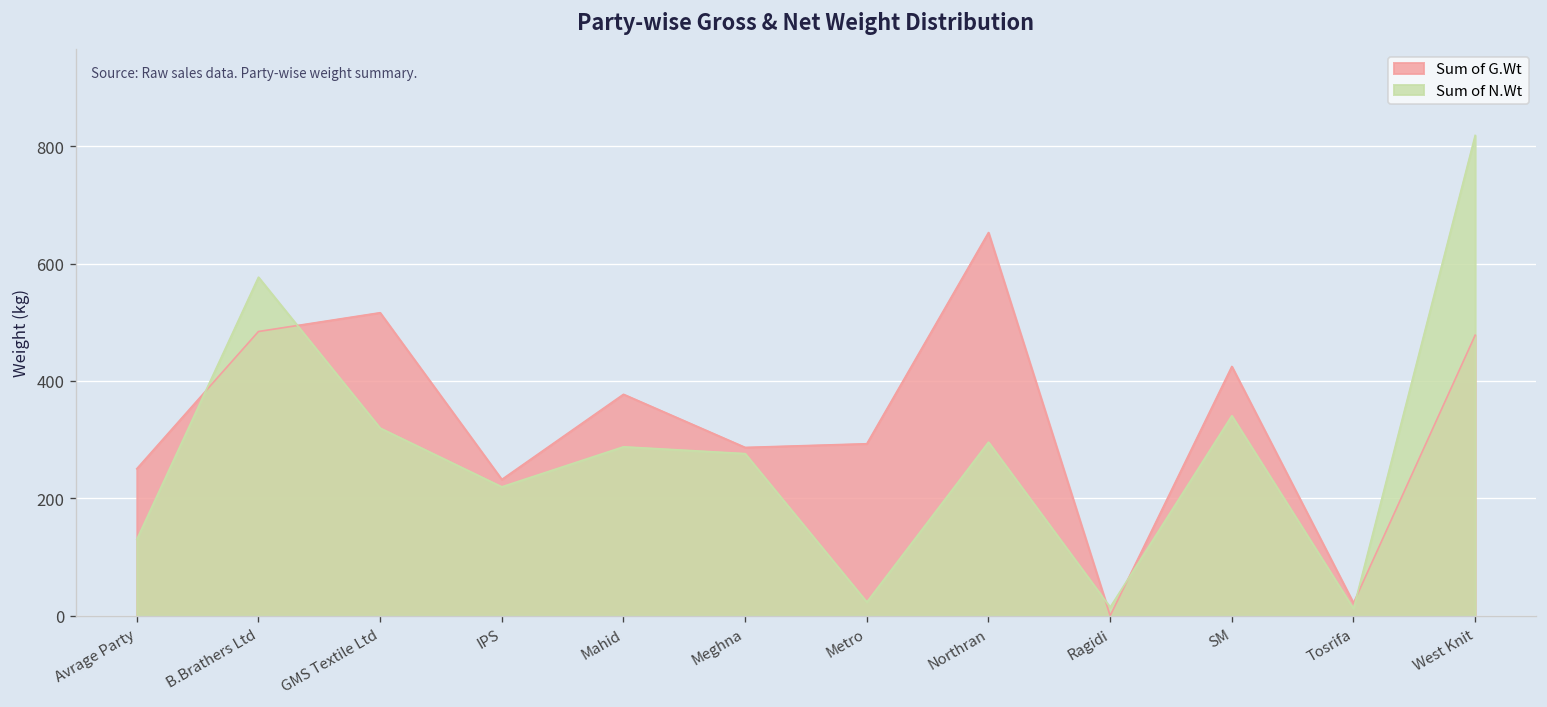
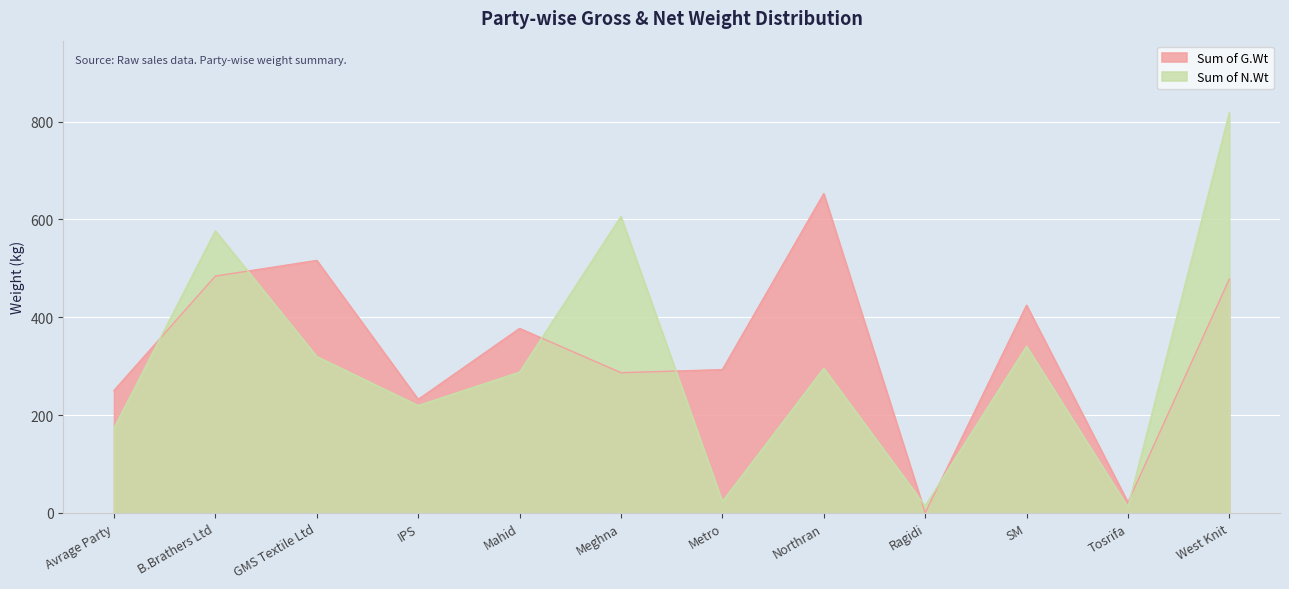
  {
    "Sum of G.Wt": {
      "Avrage Party": 250,
      "B.Brathers Ltd": 480,
      "GMS Textile Ltd": 520,
      "IPS": 230,
      "Mahid": 380,
      "Meghna": 290,
      "Metro": 290,
      "Northran": 650,
      "Ragidi": 0,
      "SM": 420,
      "Tosrifa": 20,
      "West Knit": 480
    },
    "Sum of N.Wt": {
-     "Avrage Party": 130,
+     "Avrage Party": 170,
      "B.Brathers Ltd": 580,
      "GMS Textile Ltd": 320,
      "IPS": 220,
      "Mahid": 290,
-     "Meghna": 280,
+     "Meghna": 610,
      "Metro": 20,
      "Northran": 300,
      "Ragidi": 10,
      "SM": 340,
      "Tosrifa": 10,
      "West Knit": 820
    }
  }
